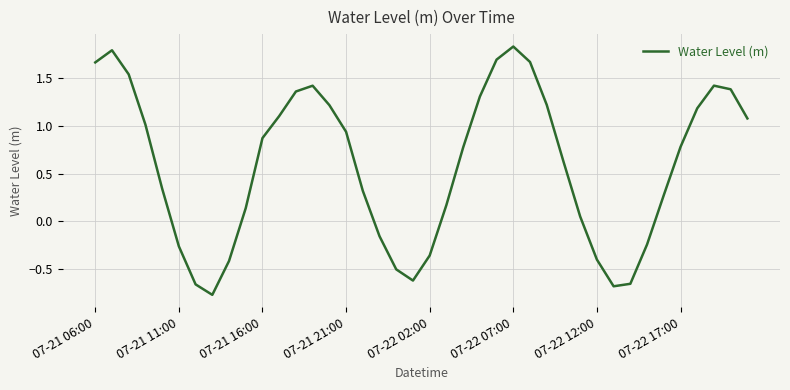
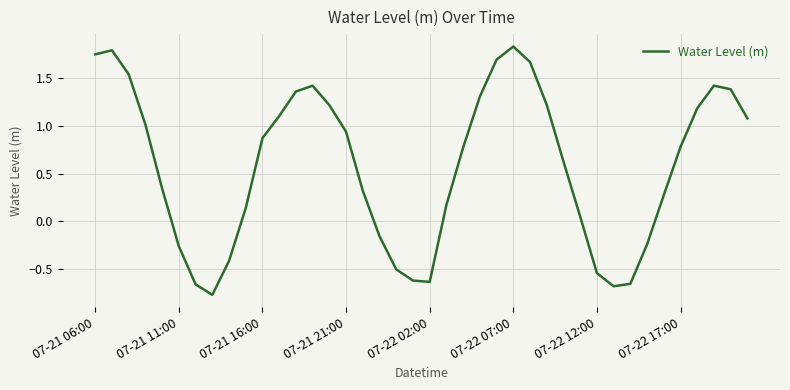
  {
-   "07-21 06:00": 1.66,
+   "07-21 06:00": 1.75,
    "07-21 11:00": -0.3,
    "07-21 16:00": 0.9,
    "07-21 21:00": 0.9,
-   "07-22 02:00": -0.4,
+   "07-22 02:00": -0.6,
    "07-22 07:00": 1.8,
-   "07-22 12:00": -0.4,
+   "07-22 12:00": -0.5,
    "07-22 17:00": 0.8
  }
